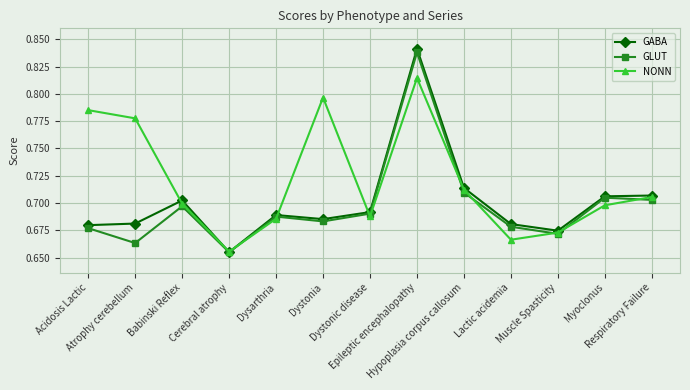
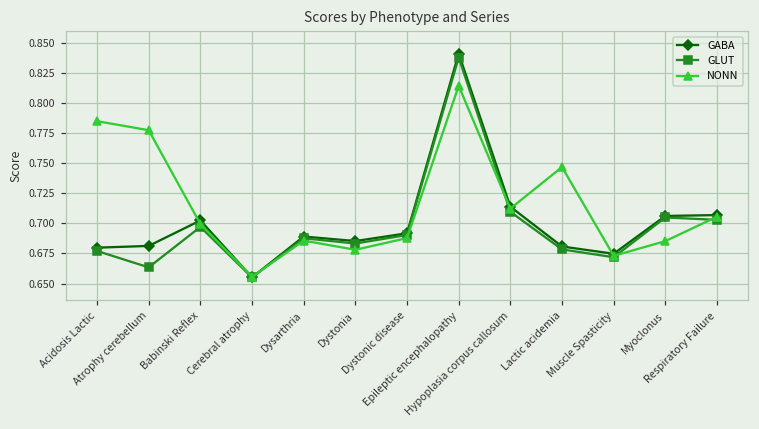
  {
    "GABA": {
      "Acidosis Lactic": 0.680,
      "Atrophy cerebellum": 0.681,
      "Babinski Reflex": 0.702,
      "Epileptic encephalopathy": 0.841,
      "Lactic acidemia": 0.681
    },
    "GLUT": {
      "Acidosis Lactic": 0.677,
      "Atrophy cerebellum": 0.663,
      "Babinski Reflex": 0.697,
      "Epileptic encephalopathy": 0.838,
      "Hypoplasia corpus callosum": 0.710,
      "Lactic acidemia": 0.678,
      "Respiratory Failure": 0.703
    },
    "NONN": {
      "Acidosis Lactic": 0.785,
      "Atrophy cerebellum": 0.778,
      "Babinski Reflex": 0.700,
-     "Dystonia": 0.797,
+     "Dystonia": 0.678,
      "Dystonic disease": 0.688,
      "Epileptic encephalopathy": 0.815,
-     "Lactic acidemia": 0.667,
-     "Myoclonus": 0.698
+     "Lactic acidemia": 0.747,
+     "Myoclonus": 0.685
    }
  }
